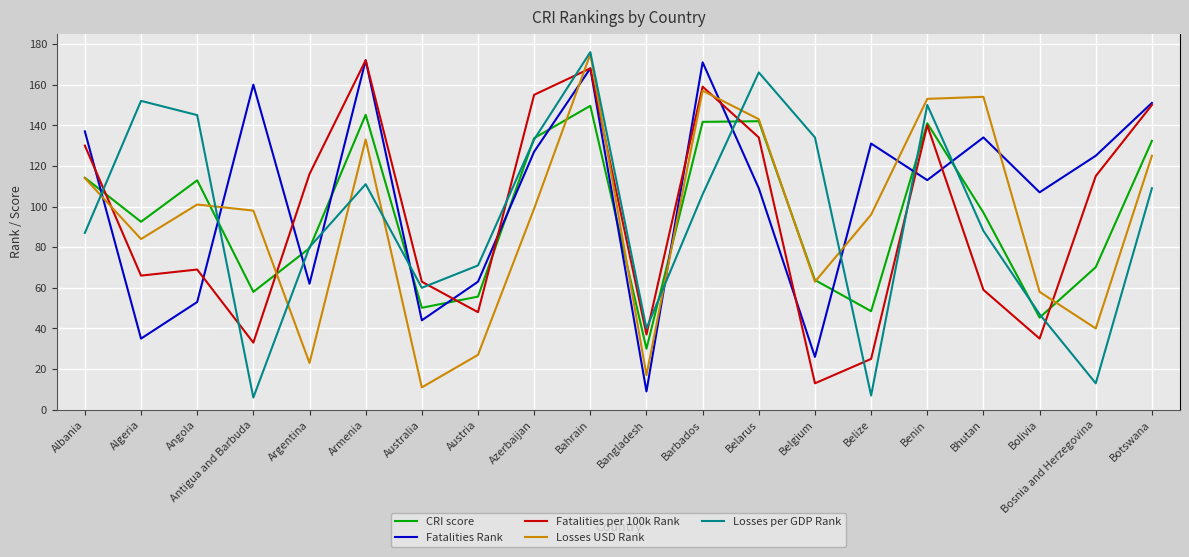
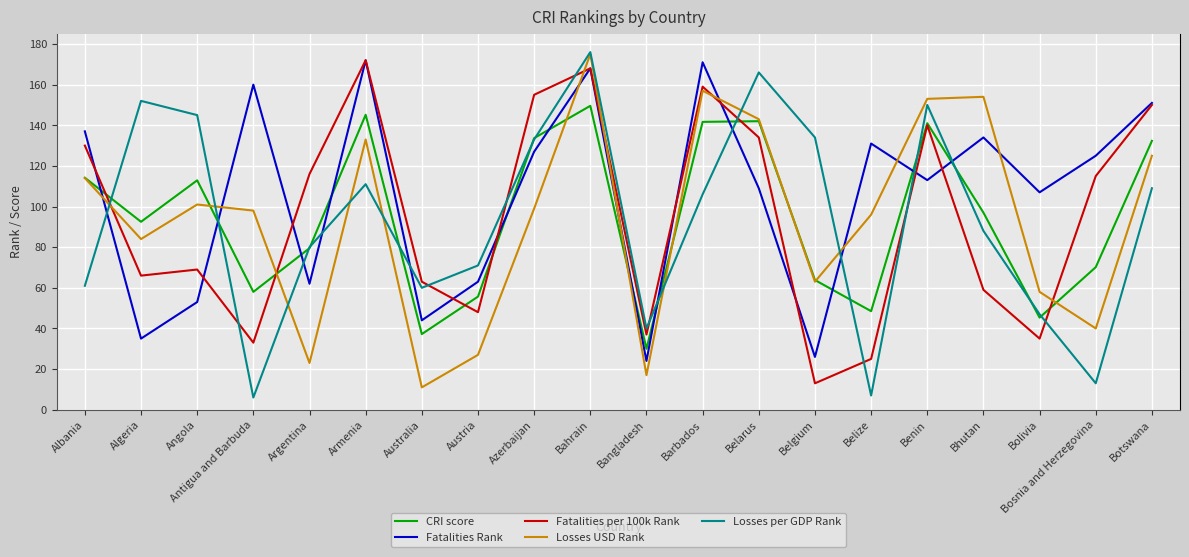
  {
    "CRI score": {
      "Algeria": 93,
      "Angola": 113,
      "Antigua and Barbuda": 58,
      "Armenia": 145,
-     "Australia": 50,
+     "Australia": 37,
      "Austria": 56,
      "Bahrain": 150,
      "Bangladesh": 30,
      "Barbados": 142,
      "Belize": 49,
      "Bhutan": 97,
      "Bolivia": 45,
      "Bosnia and Herzegovina": 70,
      "Botswana": 132
    },
    "Fatalities Rank": {
      "Albania": 137,
      "Algeria": 35,
      "Angola": 53,
      "Antigua and Barbuda": 160,
      "Argentina": 62,
      "Australia": 44,
      "Austria": 63,
      "Azerbaijan": 127,
-     "Bangladesh": 9,
+     "Bangladesh": 24,
      "Barbados": 171,
      "Belarus": 109,
      "Belgium": 26,
      "Belize": 131,
      "Benin": 113,
      "Bhutan": 134,
      "Bolivia": 107,
      "Bosnia and Herzegovina": 125
    },
    "Fatalities per 100k Rank": {
      "Albania": 130,
      "Algeria": 66,
      "Angola": 69,
      "Antigua and Barbuda": 33,
      "Argentina": 116,
      "Australia": 63,
      "Austria": 48,
      "Azerbaijan": 155,
      "Bangladesh": 37,
      "Barbados": 159,
      "Belarus": 134,
      "Belgium": 13,
      "Belize": 25,
      "Bhutan": 59,
      "Bolivia": 35,
      "Bosnia and Herzegovina": 115
    },
    "Losses USD Rank": {
      "Algeria": 84,
      "Angola": 101,
      "Antigua and Barbuda": 98,
      "Argentina": 23,
      "Armenia": 133,
      "Australia": 11,
      "Austria": 27,
      "Azerbaijan": 99,
      "Bangladesh": 17,
      "Barbados": 157,
      "Belize": 96,
      "Benin": 153,
      "Bhutan": 154,
      "Bolivia": 58,
      "Bosnia and Herzegovina": 40,
      "Botswana": 125
    },
    "Losses per GDP Rank": {
-     "Albania": 87,
+     "Albania": 61,
      "Algeria": 152,
      "Angola": 145,
      "Antigua and Barbuda": 6,
      "Armenia": 111,
      "Australia": 60,
      "Austria": 71,
      "Bangladesh": 40,
      "Barbados": 106,
      "Belarus": 166,
      "Belgium": 134,
      "Belize": 7,
      "Benin": 150,
      "Bhutan": 88,
      "Bolivia": 47,
      "Bosnia and Herzegovina": 13,
      "Botswana": 109
    }
  }
